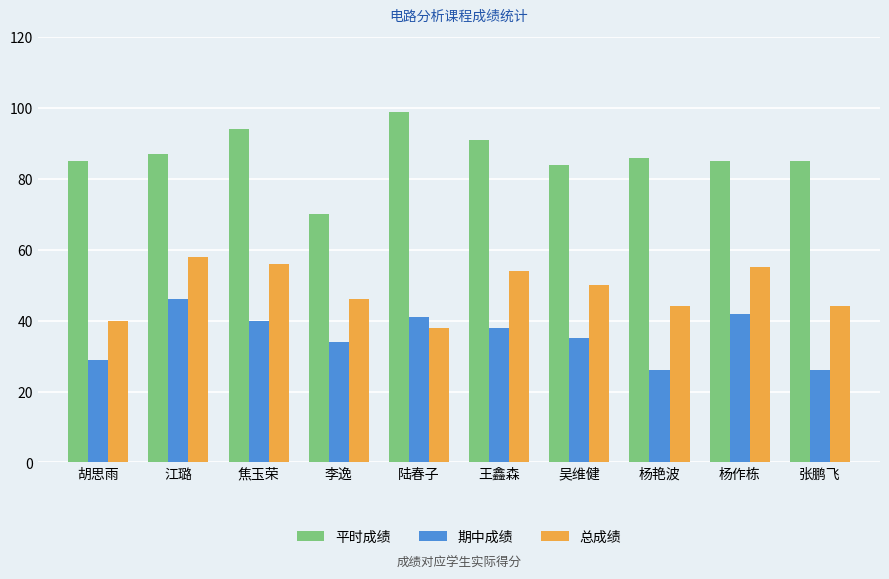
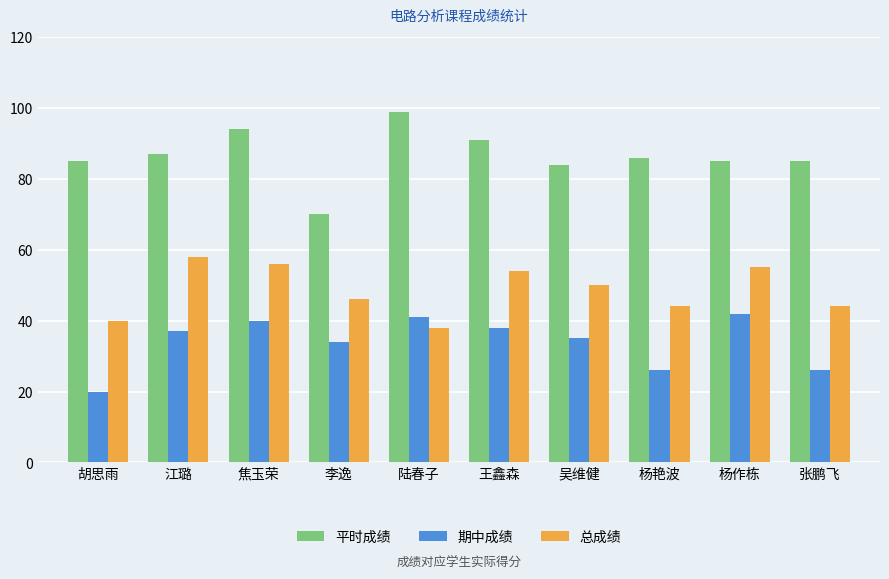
  {
    "平时成绩": {
      "胡思雨": 85,
      "江璐": 87,
      "焦玉荣": 94,
      "李逸": 70,
      "陆春子": 99,
      "王鑫森": 91,
      "吴维健": 84,
      "杨艳波": 86,
      "杨作栋": 85,
      "张鹏飞": 85
    },
    "期中成绩": {
-     "胡思雨": 29,
-     "江璐": 46,
+     "胡思雨": 20,
+     "江璐": 37,
      "焦玉荣": 40,
      "李逸": 34,
      "陆春子": 41,
      "王鑫森": 38,
      "吴维健": 35,
      "杨艳波": 26,
      "杨作栋": 42,
      "张鹏飞": 26
    },
    "总成绩": {
      "胡思雨": 40,
      "江璐": 58,
      "焦玉荣": 56,
      "李逸": 46,
      "陆春子": 38,
      "王鑫森": 54,
      "吴维健": 50,
      "杨艳波": 44,
      "杨作栋": 55,
      "张鹏飞": 44
    }
  }
